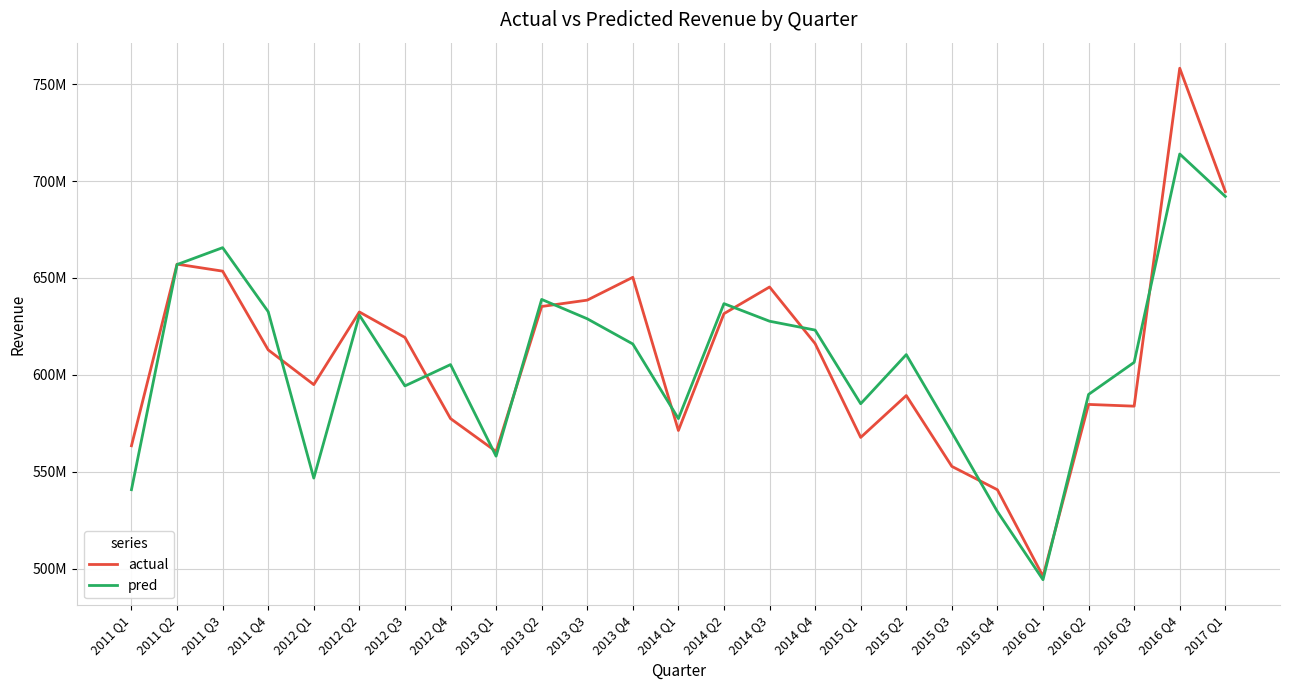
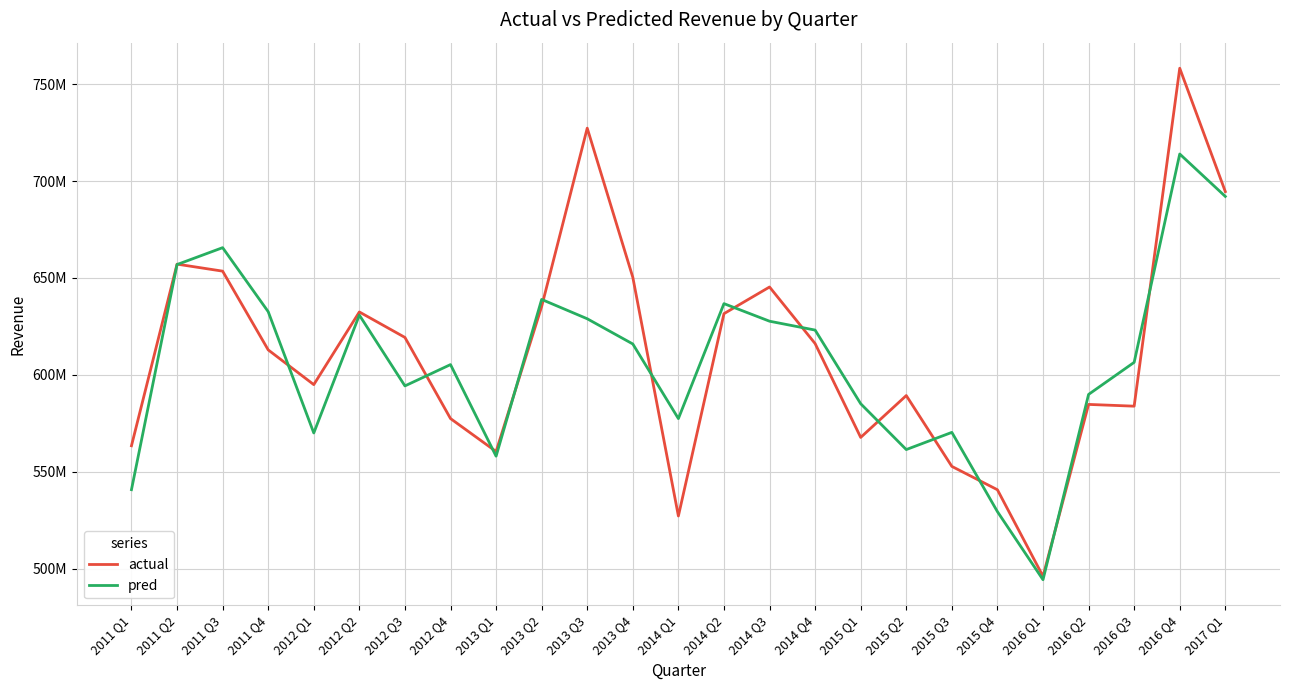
  {
    "actual": {
      "2011 Q1": 563000000,
      "2011 Q3": 654000000,
      "2011 Q4": 613000000,
      "2012 Q1": 595000000,
      "2012 Q2": 632000000,
      "2012 Q3": 619000000,
      "2012 Q4": 577000000,
      "2013 Q1": 560000000,
      "2013 Q2": 635000000,
-     "2013 Q3": 639000000,
+     "2013 Q3": 727000000,
      "2013 Q4": 650000000,
-     "2014 Q1": 571000000,
+     "2014 Q1": 527000000,
      "2014 Q2": 632000000,
      "2014 Q3": 645000000,
      "2014 Q4": 616000000,
      "2015 Q1": 568000000,
      "2015 Q2": 589000000,
      "2015 Q3": 553000000,
      "2015 Q4": 541000000,
      "2016 Q1": 496000000,
      "2016 Q2": 585000000,
      "2016 Q3": 584000000,
      "2016 Q4": 758000000,
      "2017 Q1": 695000000
    },
    "pred": {
      "2011 Q1": 541000000,
      "2011 Q3": 666000000,
      "2011 Q4": 633000000,
-     "2012 Q1": 547000000,
+     "2012 Q1": 570000000,
      "2012 Q2": 631000000,
      "2012 Q3": 594000000,
      "2012 Q4": 605000000,
      "2013 Q1": 558000000,
      "2013 Q2": 639000000,
      "2013 Q3": 629000000,
      "2013 Q4": 616000000,
      "2014 Q1": 577000000,
      "2014 Q2": 637000000,
      "2014 Q3": 628000000,
      "2014 Q4": 623000000,
      "2015 Q1": 585000000,
-     "2015 Q2": 610000000,
+     "2015 Q2": 561000000,
      "2015 Q3": 570000000,
      "2015 Q4": 529000000,
      "2016 Q1": 494000000,
      "2016 Q2": 590000000,
      "2016 Q3": 606000000,
      "2016 Q4": 714000000,
      "2017 Q1": 692000000
    }
  }
